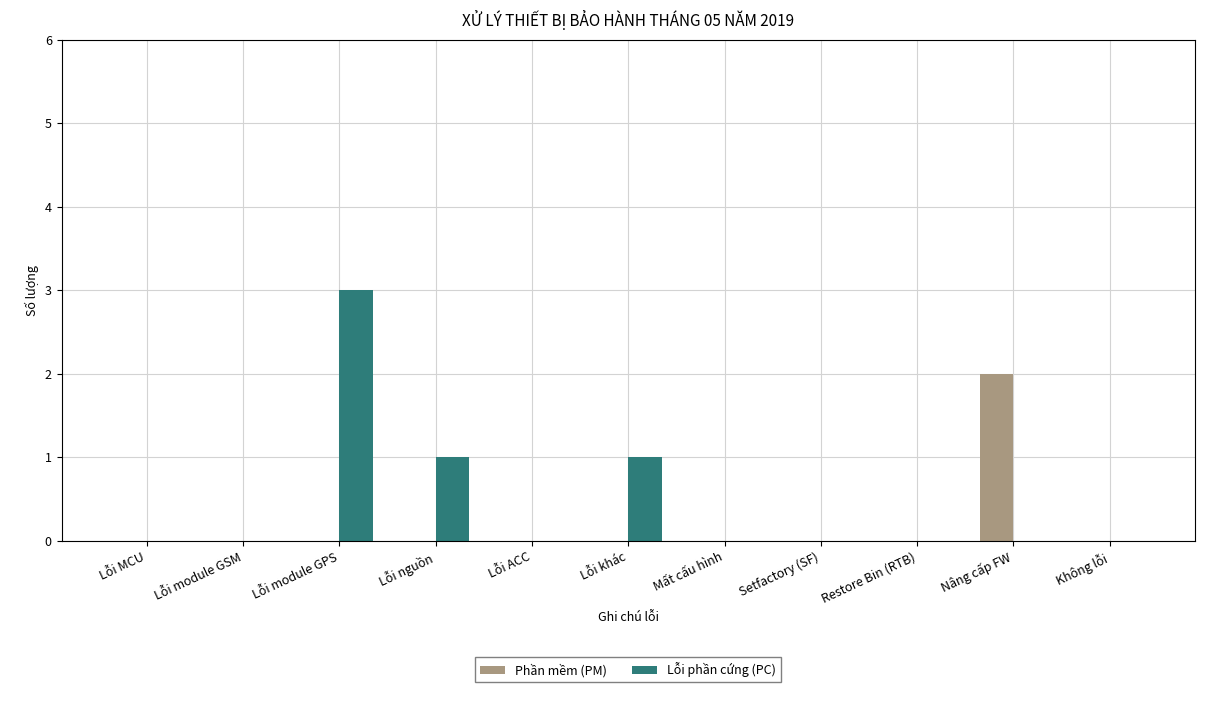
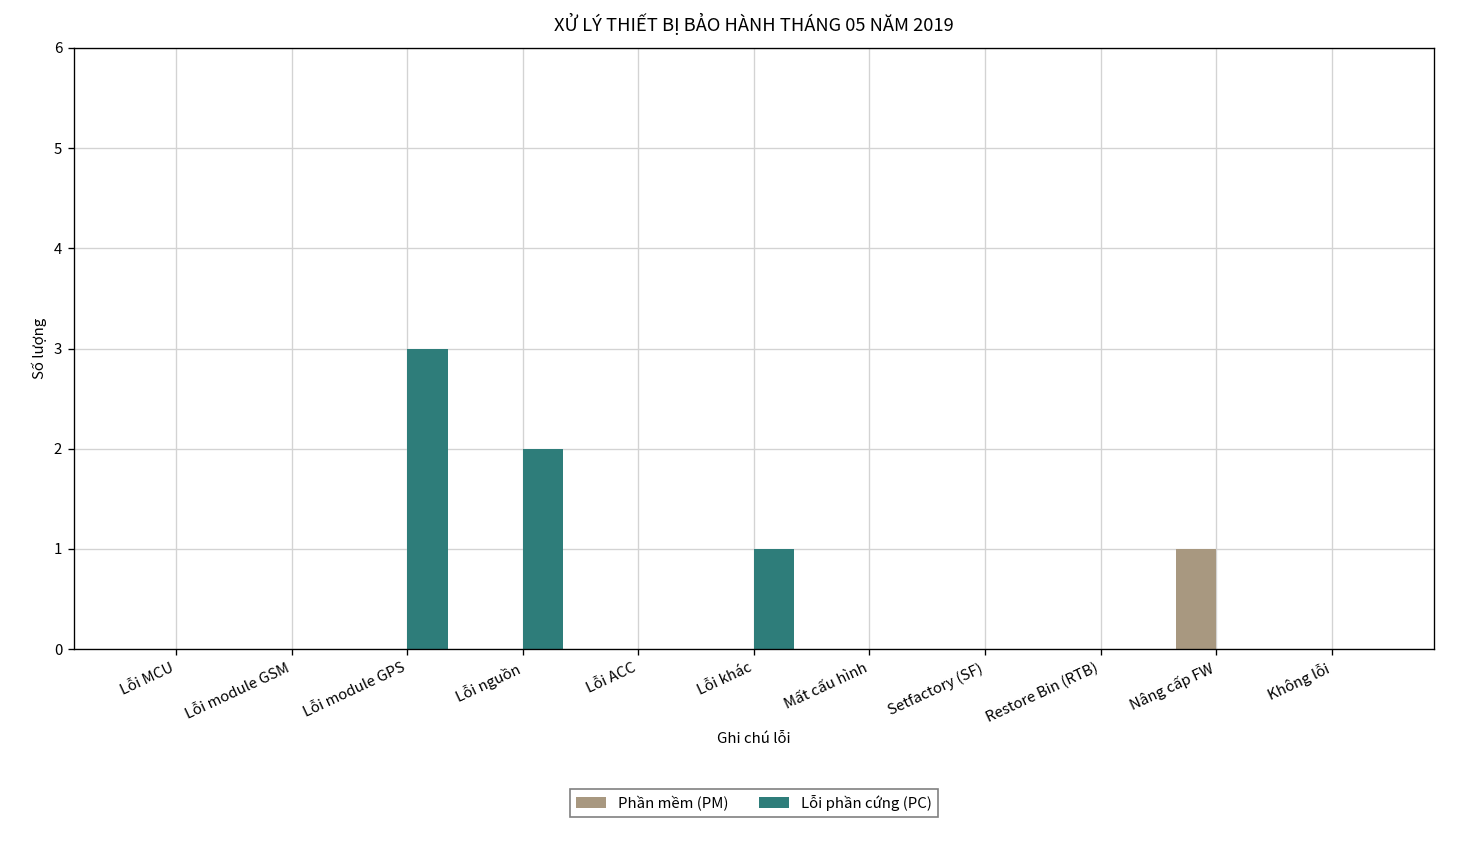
  {
    "Phần mềm (PM)": {
      "Lỗi MCU": 0,
      "Lỗi module GSM": 0,
      "Lỗi module GPS": 0,
      "Lỗi nguồn": 0,
      "Lỗi ACC": 0,
      "Lỗi khác": 0,
      "Mất cấu hình": 0,
      "Setfactory (SF)": 0,
      "Restore Bin (RTB)": 0,
-     "Nâng cấp FW": 2,
+     "Nâng cấp FW": 1,
      "Không lỗi": 0
    },
    "Lỗi phần cứng (PC)": {
      "Lỗi MCU": 0,
      "Lỗi module GSM": 0,
      "Lỗi module GPS": 3,
-     "Lỗi nguồn": 1,
+     "Lỗi nguồn": 2,
      "Lỗi ACC": 0,
      "Lỗi khác": 1,
      "Mất cấu hình": 0,
      "Setfactory (SF)": 0,
      "Restore Bin (RTB)": 0,
      "Nâng cấp FW": 0,
      "Không lỗi": 0
    }
  }
